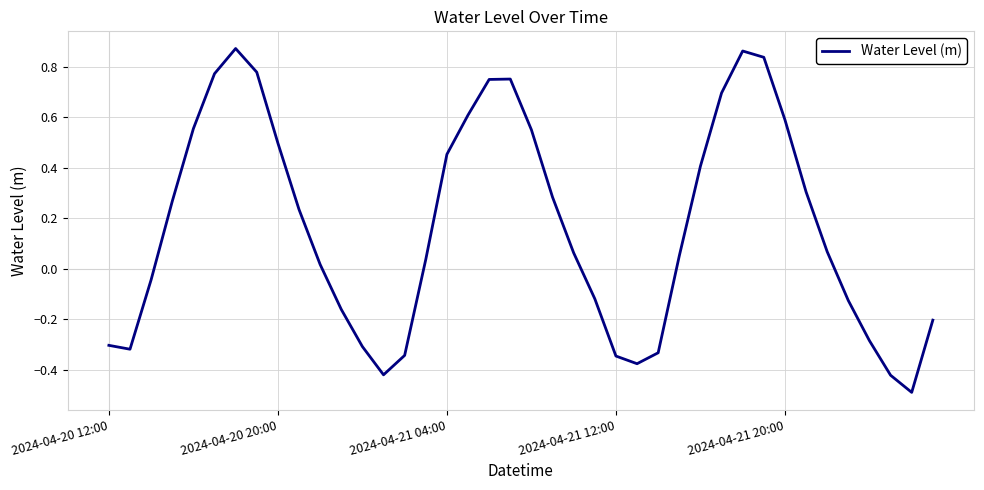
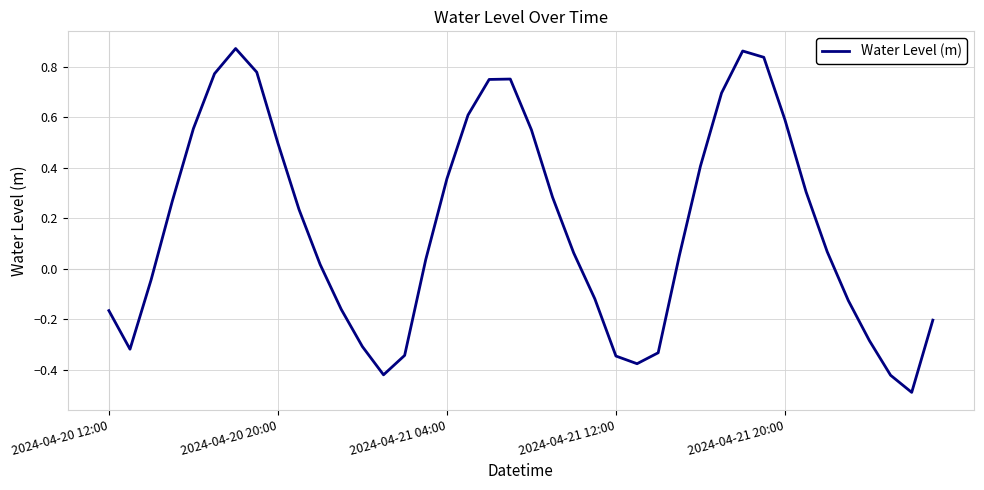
  {
-   "2024-04-20 12:00": -0.30,
+   "2024-04-20 12:00": -0.17,
    "2024-04-20 20:00": 0.50,
-   "2024-04-21 04:00": 0.45,
+   "2024-04-21 04:00": 0.36,
    "2024-04-21 12:00": -0.35,
    "2024-04-21 20:00": 0.59
  }
